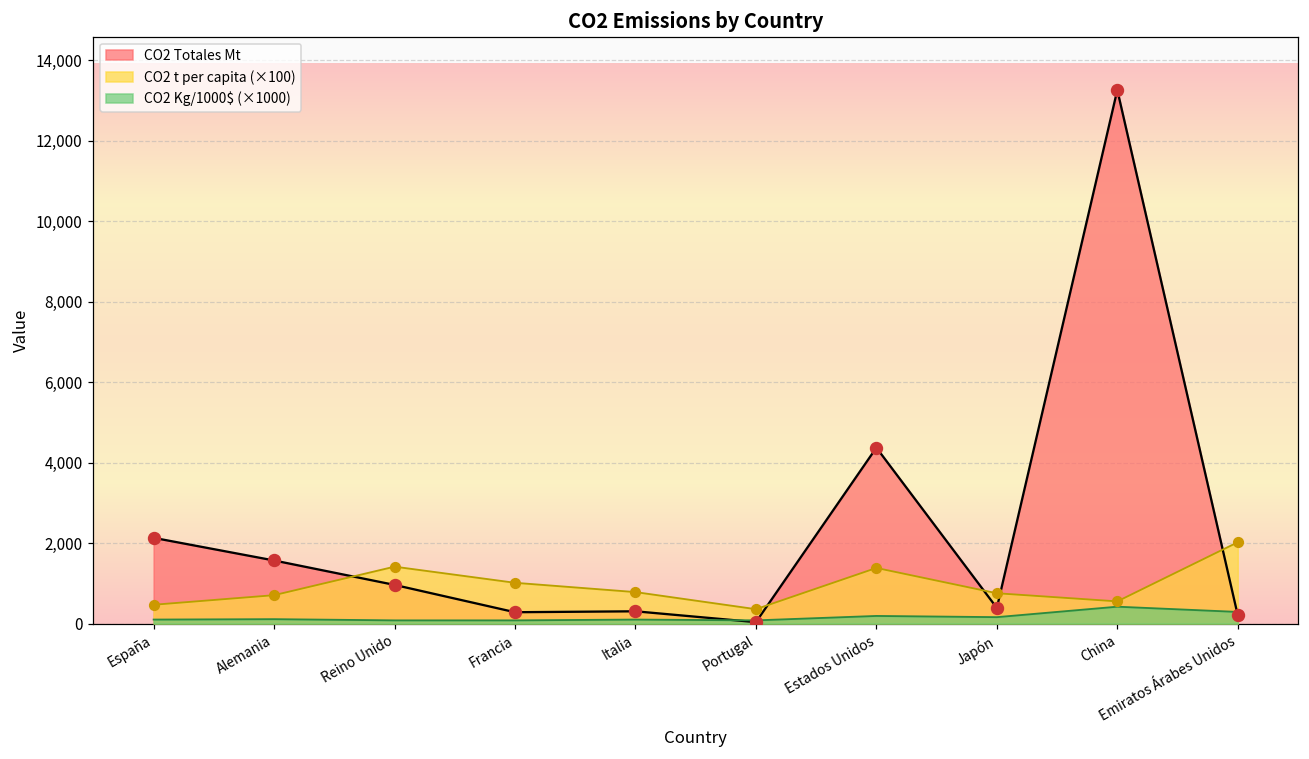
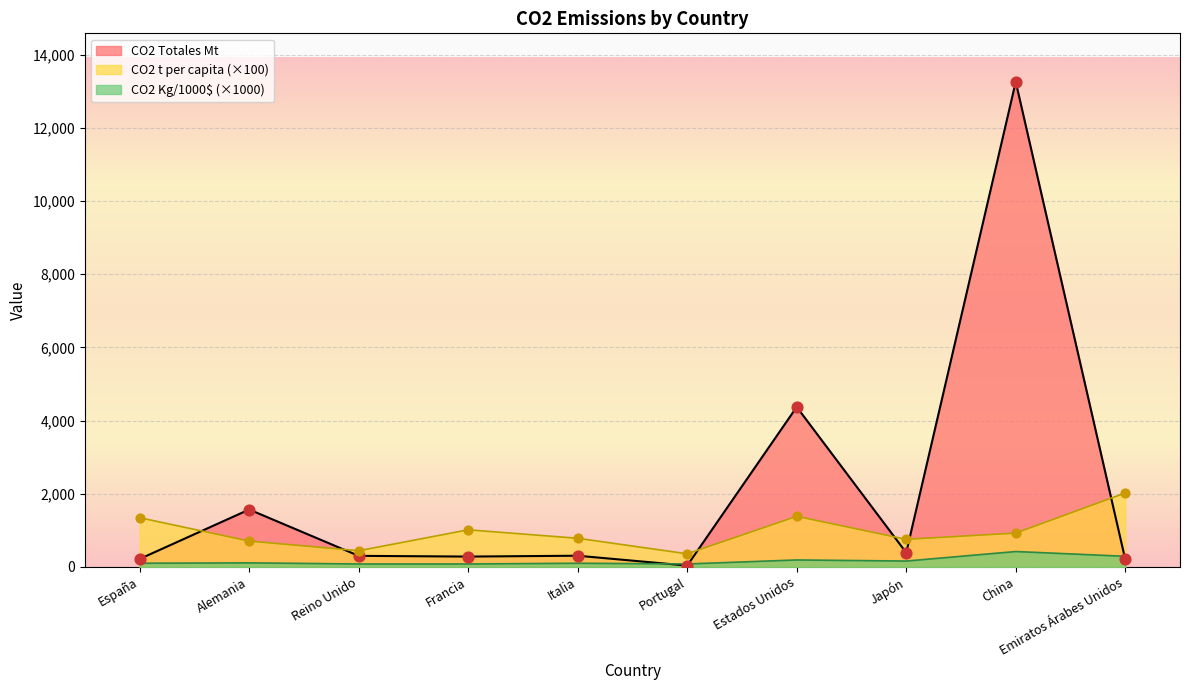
  {
    "CO2 Totales Mt": {
-     "España": "2,100",
+     "España": "200",
      "Alemania": "1,600",
-     "Reino Unido": "1,000",
+     "Reino Unido": "300",
      "Francia": "300",
      "Italia": "300",
      "Estados Unidos": "4,400",
      "Japón": "400",
      "China": "13,300",
      "Emiratos Árabes Unidos": "200"
    },
    "CO2 t per capita (×100)": {
-     "España": "500",
+     "España": "1,300",
      "Alemania": "700",
-     "Reino Unido": "1,400",
+     "Reino Unido": "400",
      "Francia": "1,000",
      "Italia": "800",
      "Portugal": "400",
      "Estados Unidos": "1,400",
      "Japón": "800",
-     "China": "600",
+     "China": "900",
      "Emiratos Árabes Unidos": "2,000"
    },
    "CO2 Kg/1000$ (×1000)": {
      "España": "100",
      "Alemania": "100",
      "Reino Unido": "100",
      "Francia": "100",
      "Italia": "100",
      "Estados Unidos": "200",
      "Japón": "200",
      "China": "400",
      "Emiratos Árabes Unidos": "300"
    }
  }
